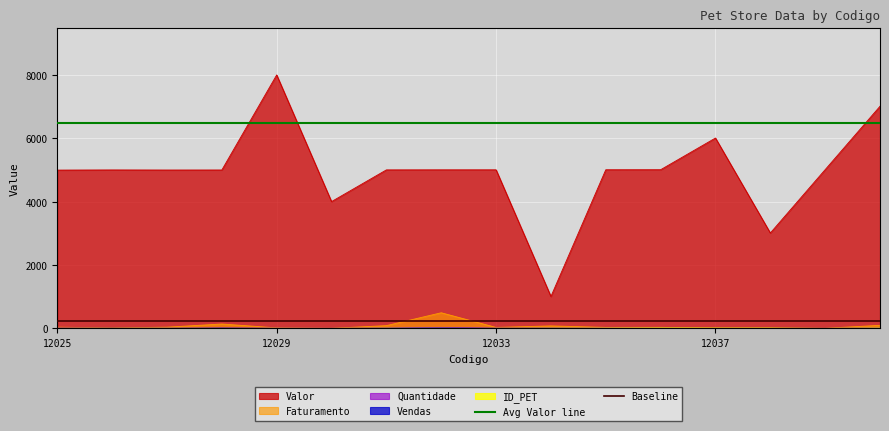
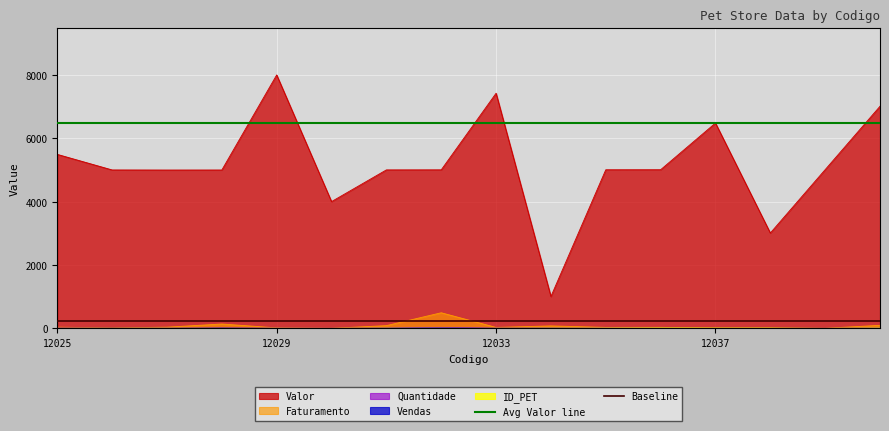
  {
    "Valor": {
-     "12025": 5000,
+     "12025": 5500,
      "12029": 8000,
-     "12033": 5000,
-     "12037": 6000
+     "12033": 7400,
+     "12037": 6500
    }
  }
